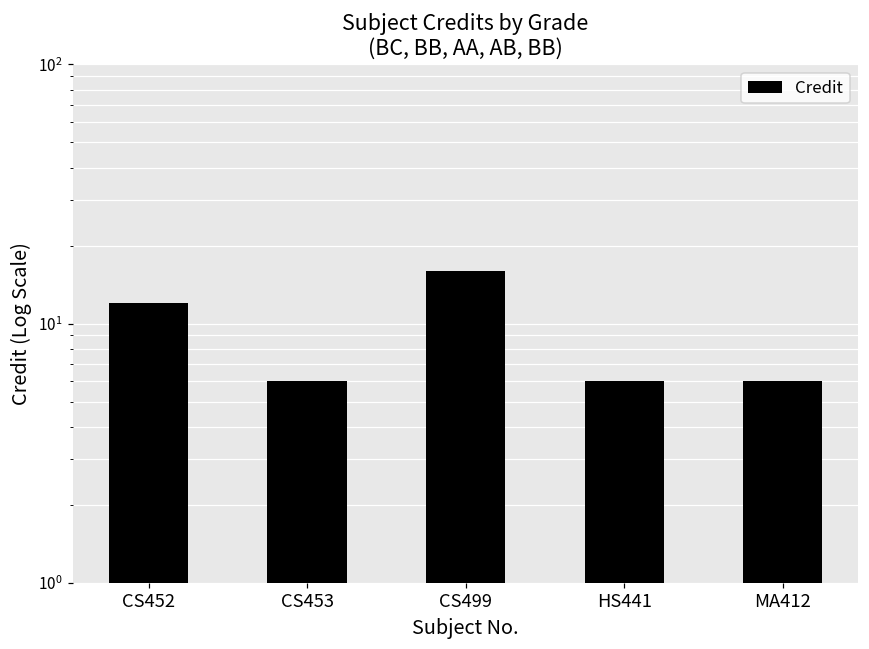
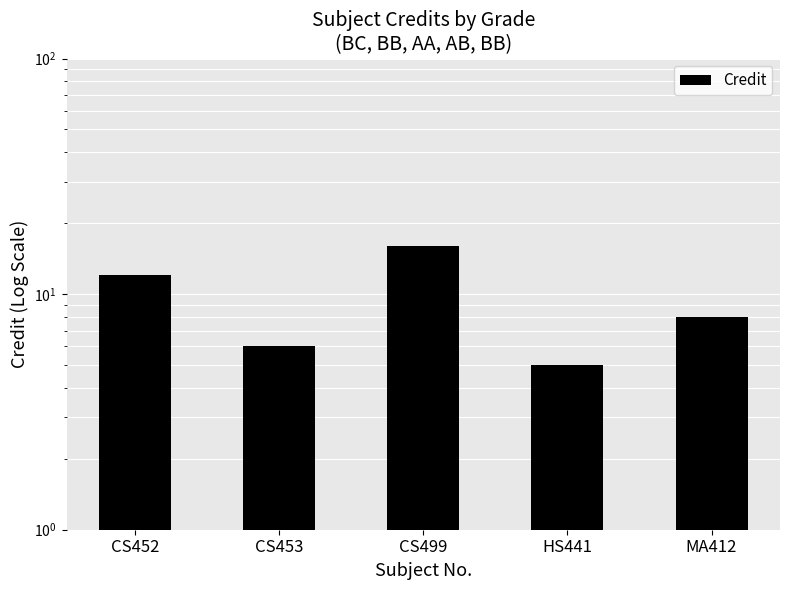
  {
    "CS452": 12,
    "CS453": 6,
    "CS499": 16,
-   "HS441": 6,
-   "MA412": 6
+   "HS441": 5,
+   "MA412": 8
  }
